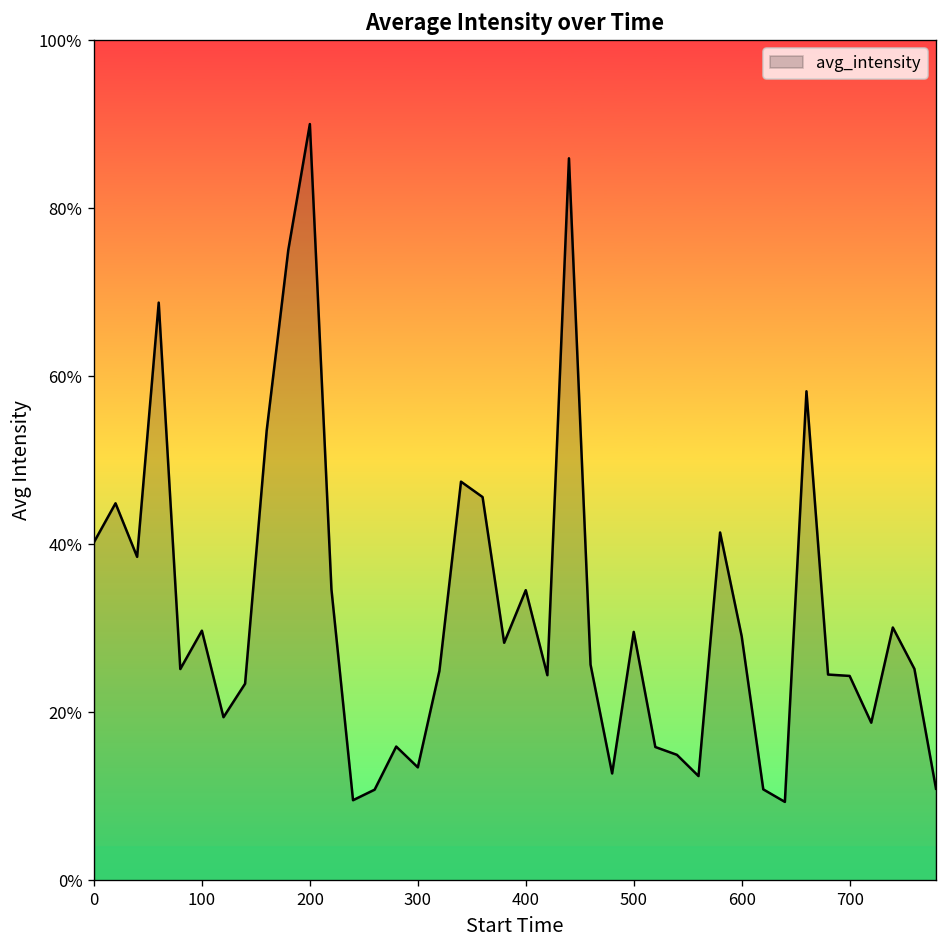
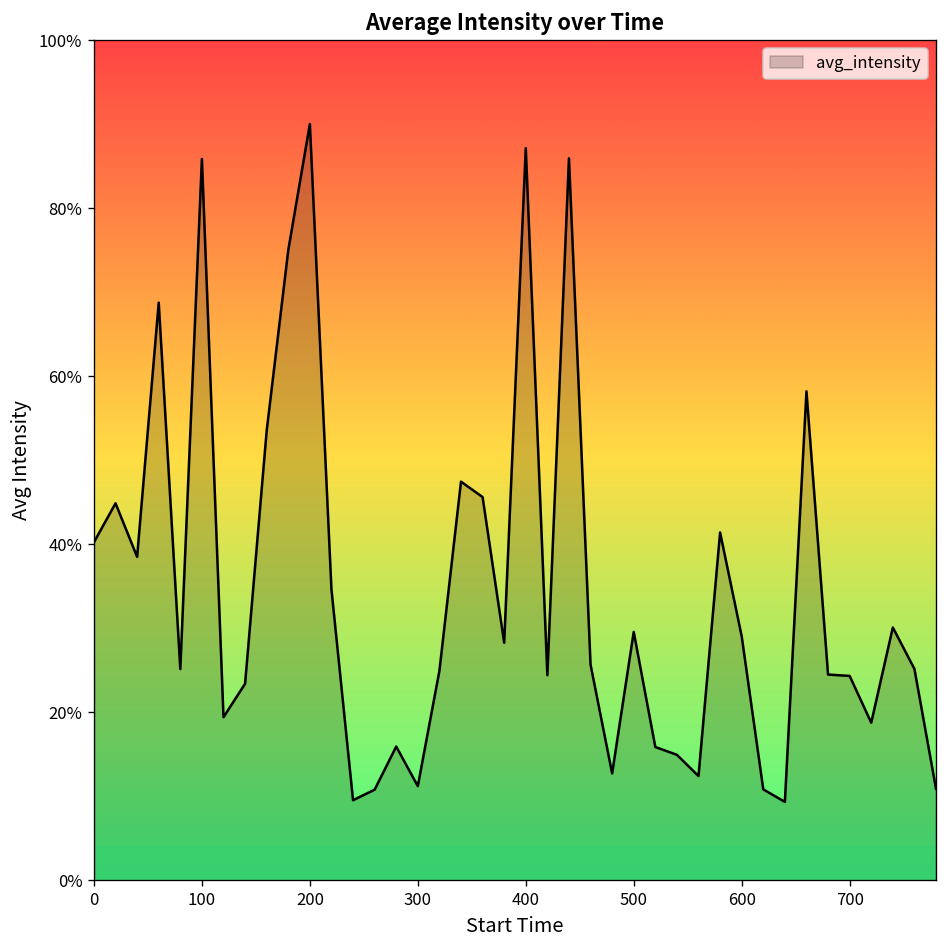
  {
    "0": "40%",
-   "100": "30%",
+   "100": "86%",
    "200": "90%",
-   "300": "13%",
-   "400": "35%",
+   "300": "11%",
+   "400": "87%",
    "500": "30%",
    "600": "29%",
    "700": "24%"
  }
